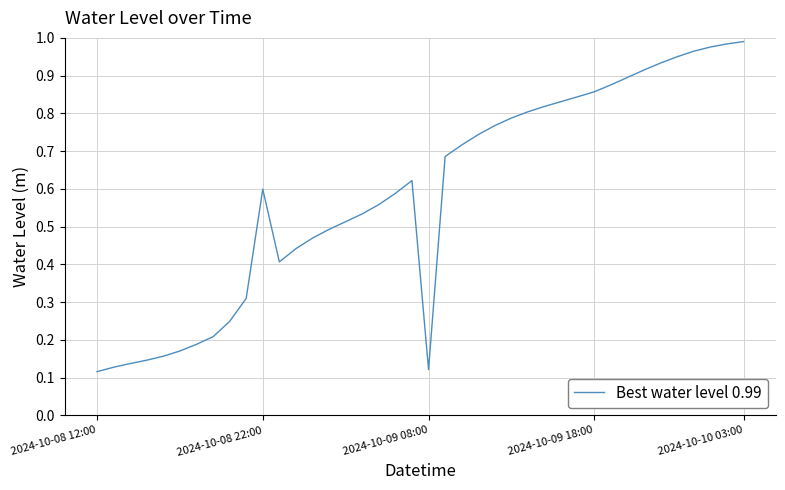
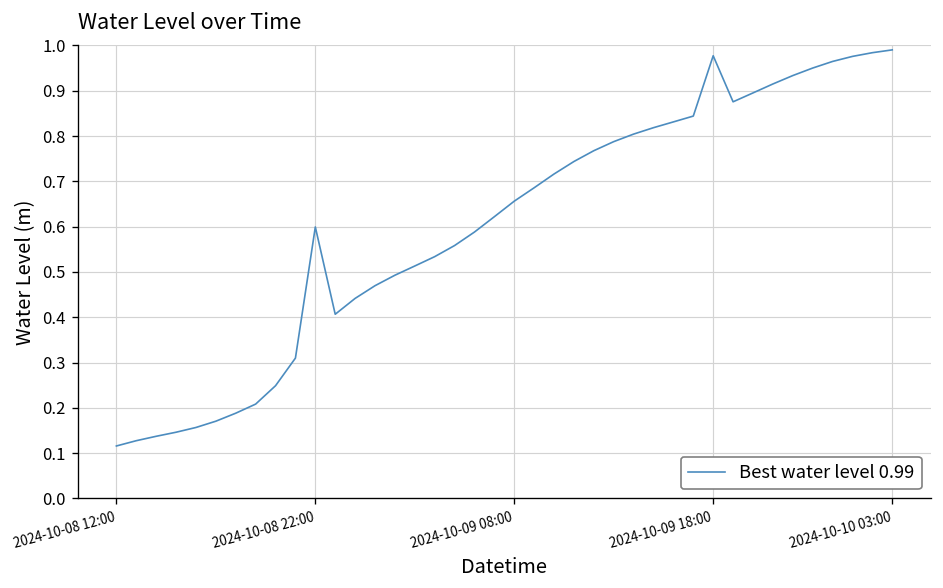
  {
    "2024-10-08 12:00": 0.12,
    "2024-10-08 22:00": 0.60,
-   "2024-10-09 08:00": 0.12,
-   "2024-10-09 18:00": 0.86,
+   "2024-10-09 08:00": 0.66,
+   "2024-10-09 18:00": 0.98,
    "2024-10-10 03:00": 0.99
  }
